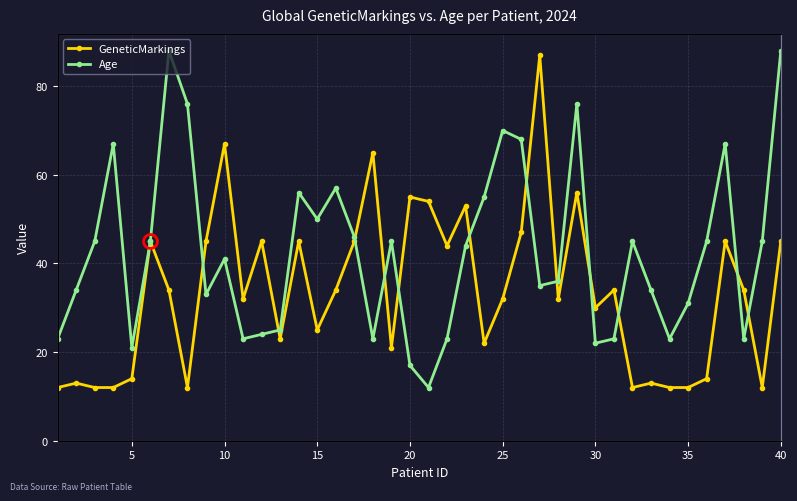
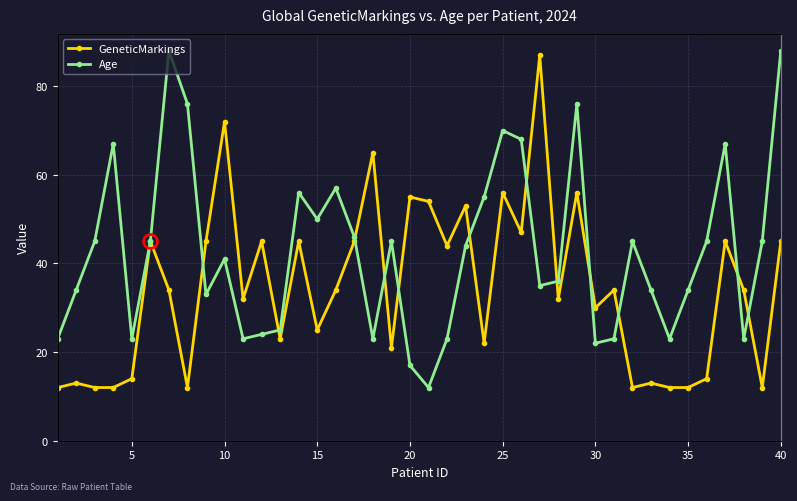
  {
    "GeneticMarkings": {
      "5": 14,
-     "10": 67,
+     "10": 72,
      "15": 25,
      "20": 55,
-     "25": 32,
+     "25": 56,
      "30": 30,
      "35": 12,
      "40": 45
    },
    "Age": {
-     "5": 21,
+     "5": 23,
      "10": 41,
      "15": 50,
      "20": 17,
      "25": 70,
      "30": 22,
-     "35": 31,
+     "35": 34,
      "40": 88
    }
  }
